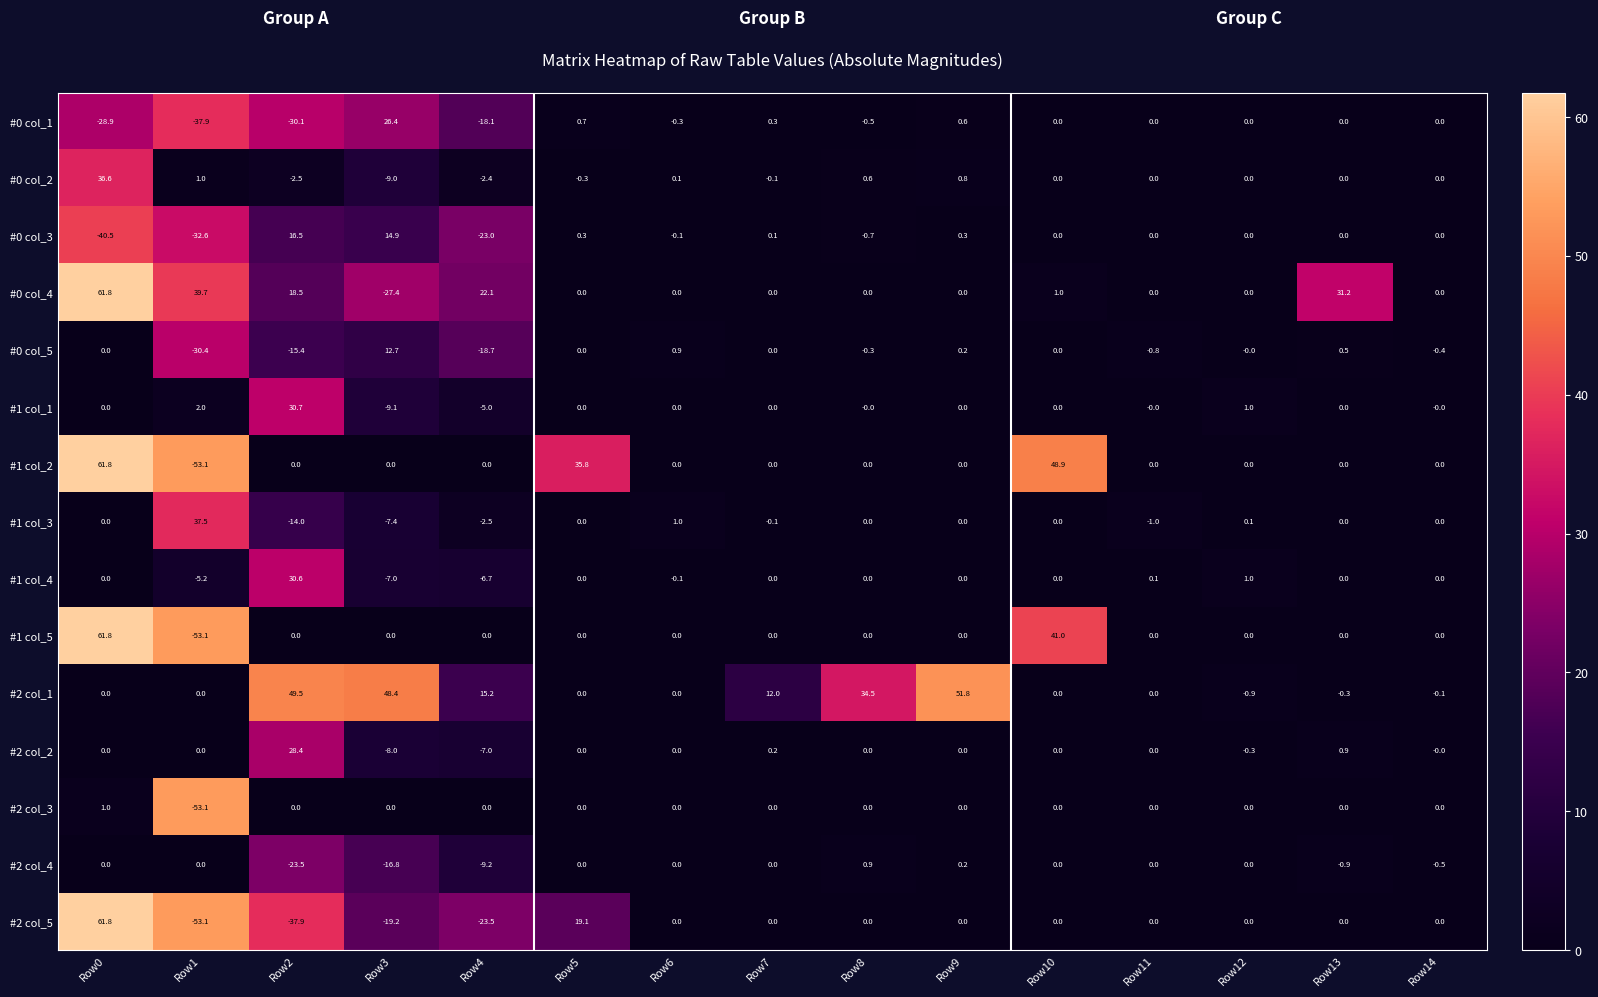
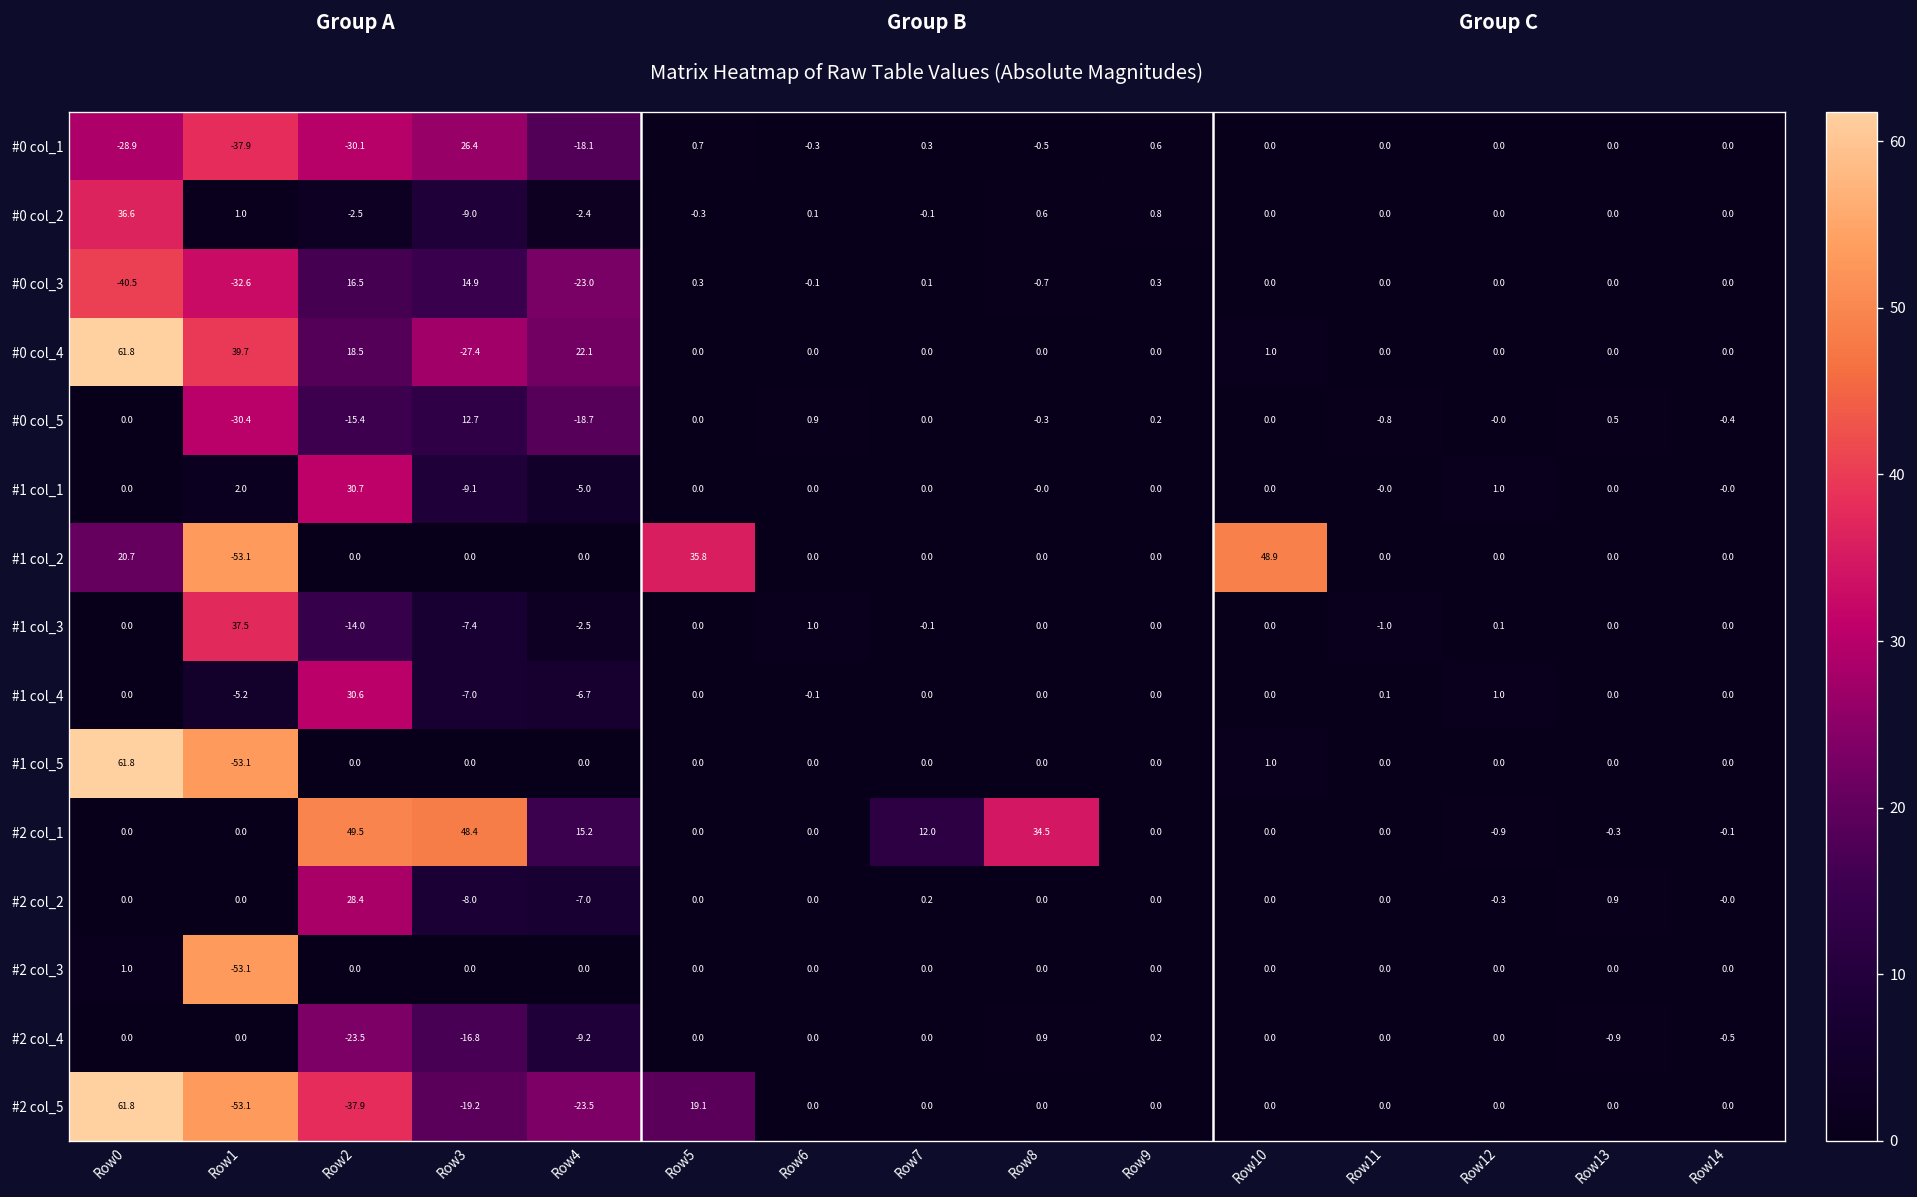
  {
    "#0 col_4": {
      "Row0": 61.8,
      "Row1": 39.7,
      "Row2": 18.5,
      "Row3": -27.4,
      "Row4": 22.1,
      "Row5": 0.0,
      "Row6": 0.0,
      "Row7": 0.0,
      "Row8": 0.0,
      "Row9": 0.0,
      "Row10": 1.0,
      "Row11": 0.0,
      "Row12": 0.0,
-     "Row13": 31.2,
+     "Row13": 0.0,
      "Row14": 0.0
    },
    "#1 col_2": {
-     "Row0": 61.8,
+     "Row0": 20.7,
      "Row1": -53.1,
      "Row2": 0.0,
      "Row3": 0.0,
      "Row4": 0.0,
      "Row5": 35.8,
      "Row6": 0.0,
      "Row7": 0.0,
      "Row8": 0.0,
      "Row9": 0.0,
      "Row10": 48.9,
      "Row11": 0.0,
      "Row12": 0.0,
      "Row13": 0.0,
      "Row14": 0.0
    },
    "#1 col_5": {
      "Row0": 61.8,
      "Row1": -53.1,
      "Row2": 0.0,
      "Row3": 0.0,
      "Row4": 0.0,
      "Row5": 0.0,
      "Row6": 0.0,
      "Row7": 0.0,
      "Row8": 0.0,
      "Row9": 0.0,
-     "Row10": 41.0,
+     "Row10": 1.0,
      "Row11": 0.0,
      "Row12": 0.0,
      "Row13": 0.0,
      "Row14": 0.0
    },
    "#2 col_1": {
      "Row0": 0.0,
      "Row1": 0.0,
      "Row2": 49.5,
      "Row3": 48.4,
      "Row4": 15.2,
      "Row5": 0.0,
      "Row6": 0.0,
      "Row7": 12.0,
      "Row8": 34.5,
-     "Row9": 51.8,
+     "Row9": 0.0,
      "Row10": 0.0,
      "Row11": 0.0,
      "Row12": -0.9,
      "Row13": -0.3,
      "Row14": -0.1
    }
  }
